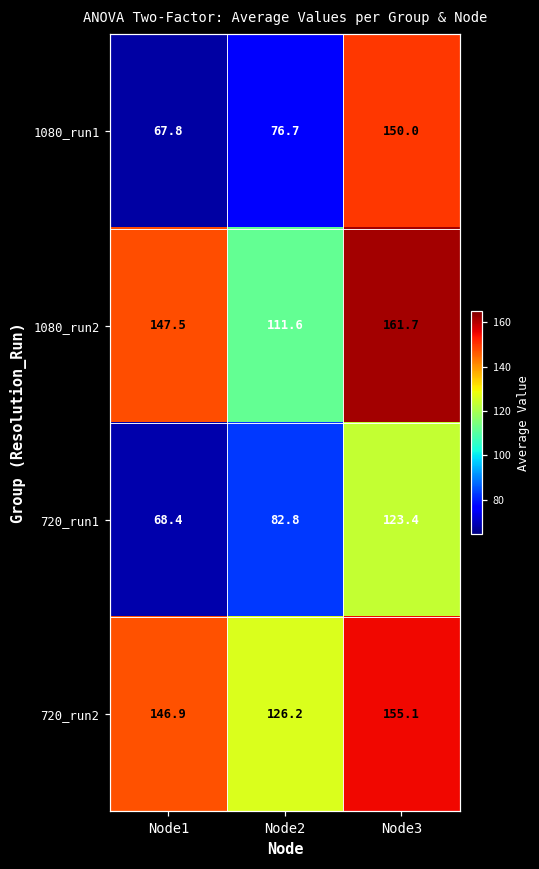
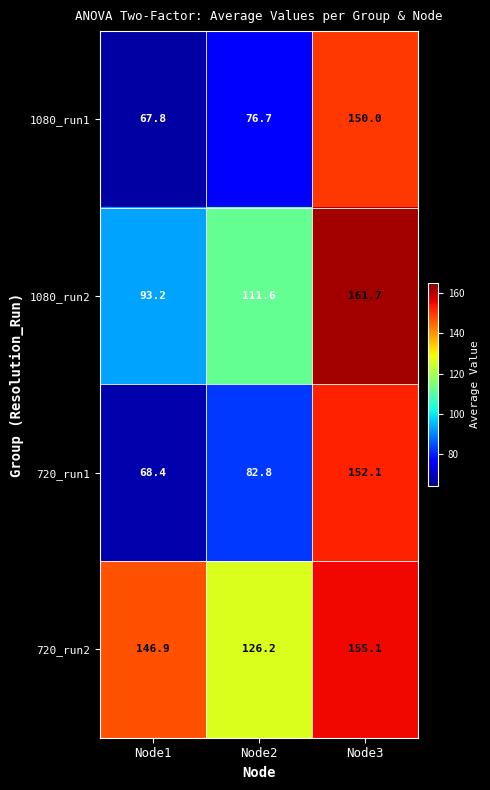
  {
    "1080_run1": {
      "Node1": 67.8,
      "Node2": 76.7,
      "Node3": 150.0
    },
    "1080_run2": {
-     "Node1": 147.5,
+     "Node1": 93.2,
      "Node2": 111.6,
      "Node3": 161.7
    },
    "720_run1": {
      "Node1": 68.4,
      "Node2": 82.8,
-     "Node3": 123.4
+     "Node3": 152.1
    },
    "720_run2": {
      "Node1": 146.9,
      "Node2": 126.2,
      "Node3": 155.1
    }
  }
